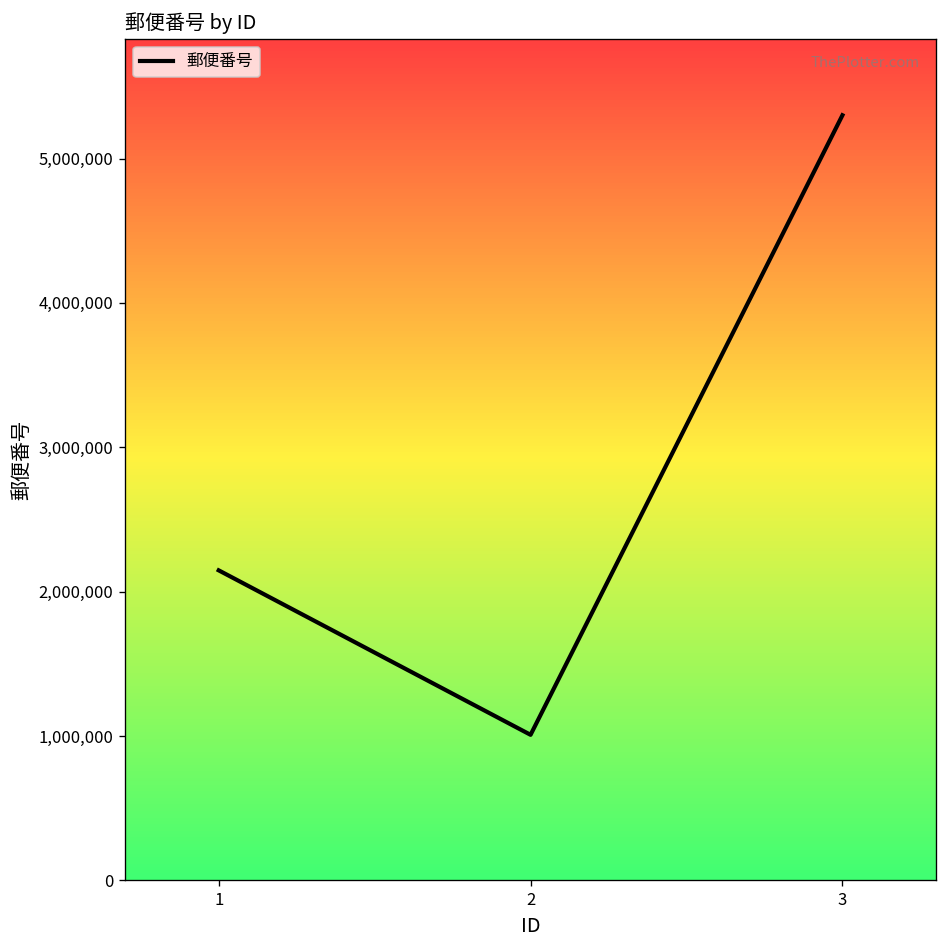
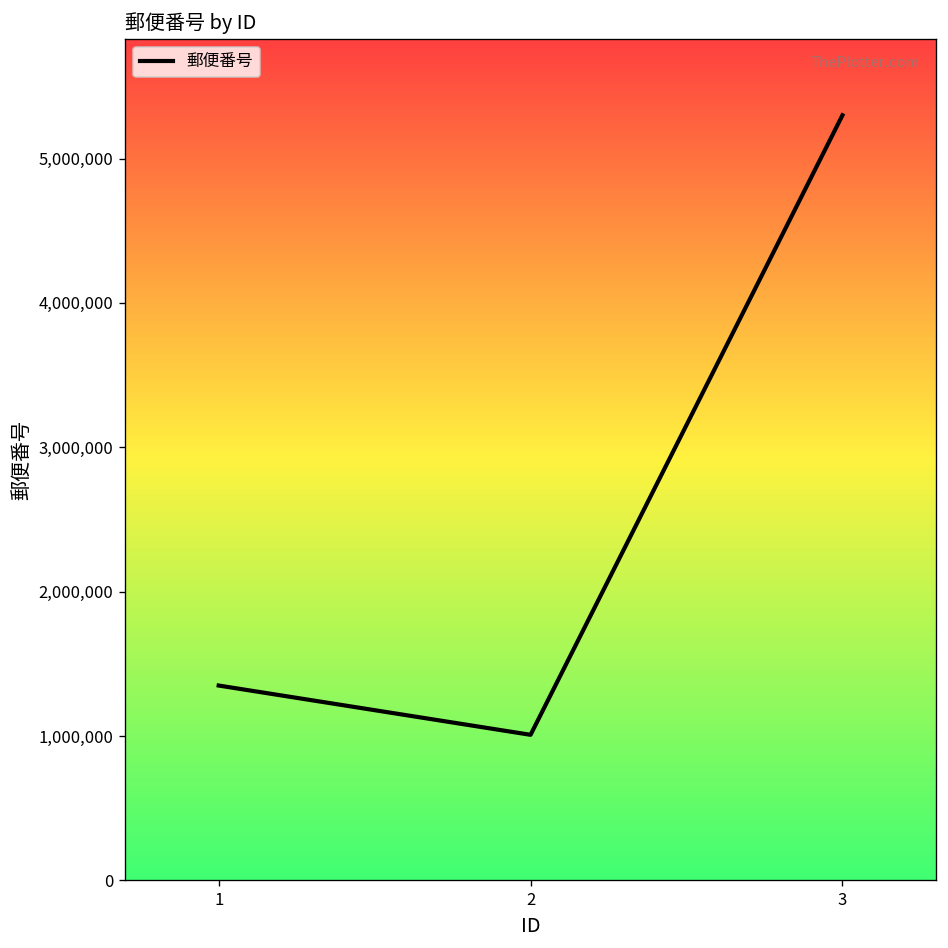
  {
-   "1": "2,150,000",
+   "1": "1,350,000",
    "2": "1,010,000",
    "3": "5,300,000"
  }
